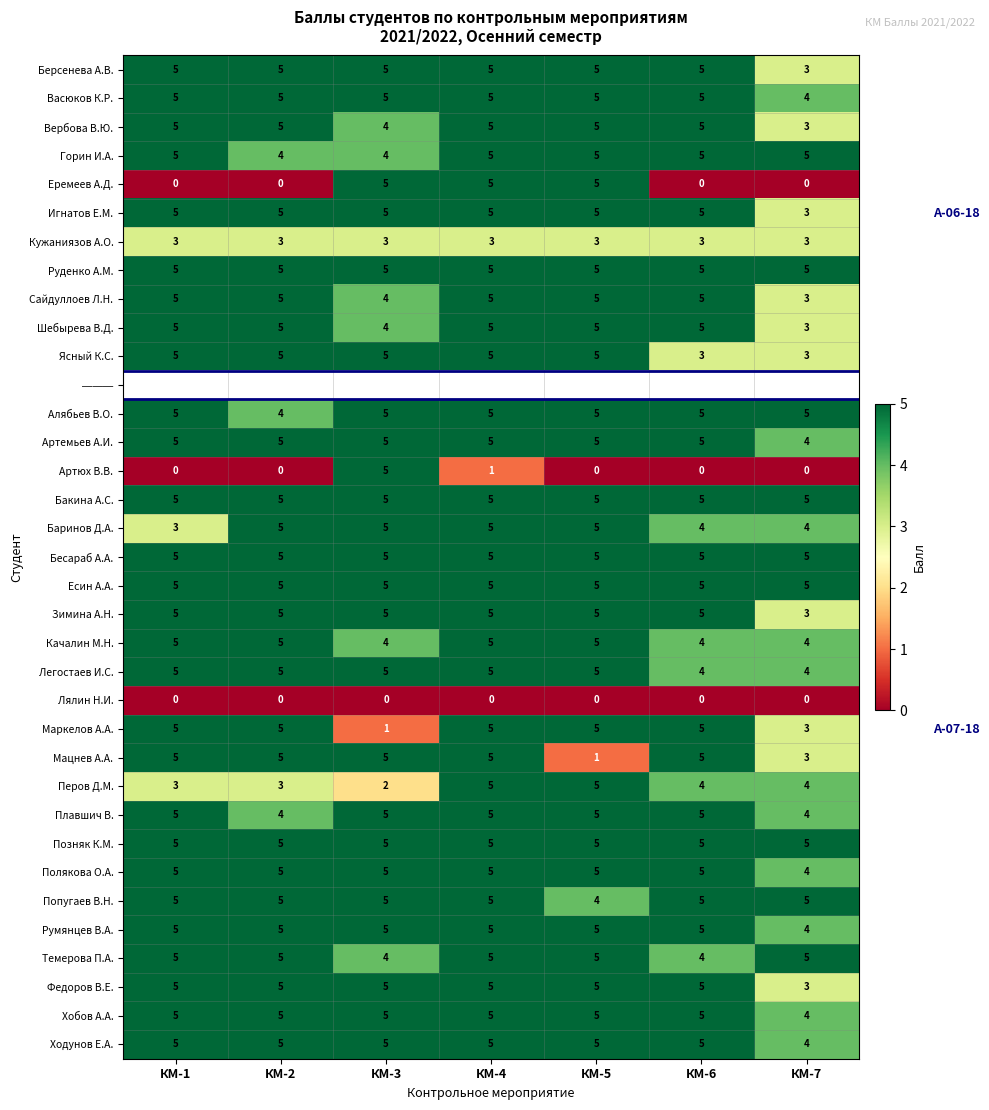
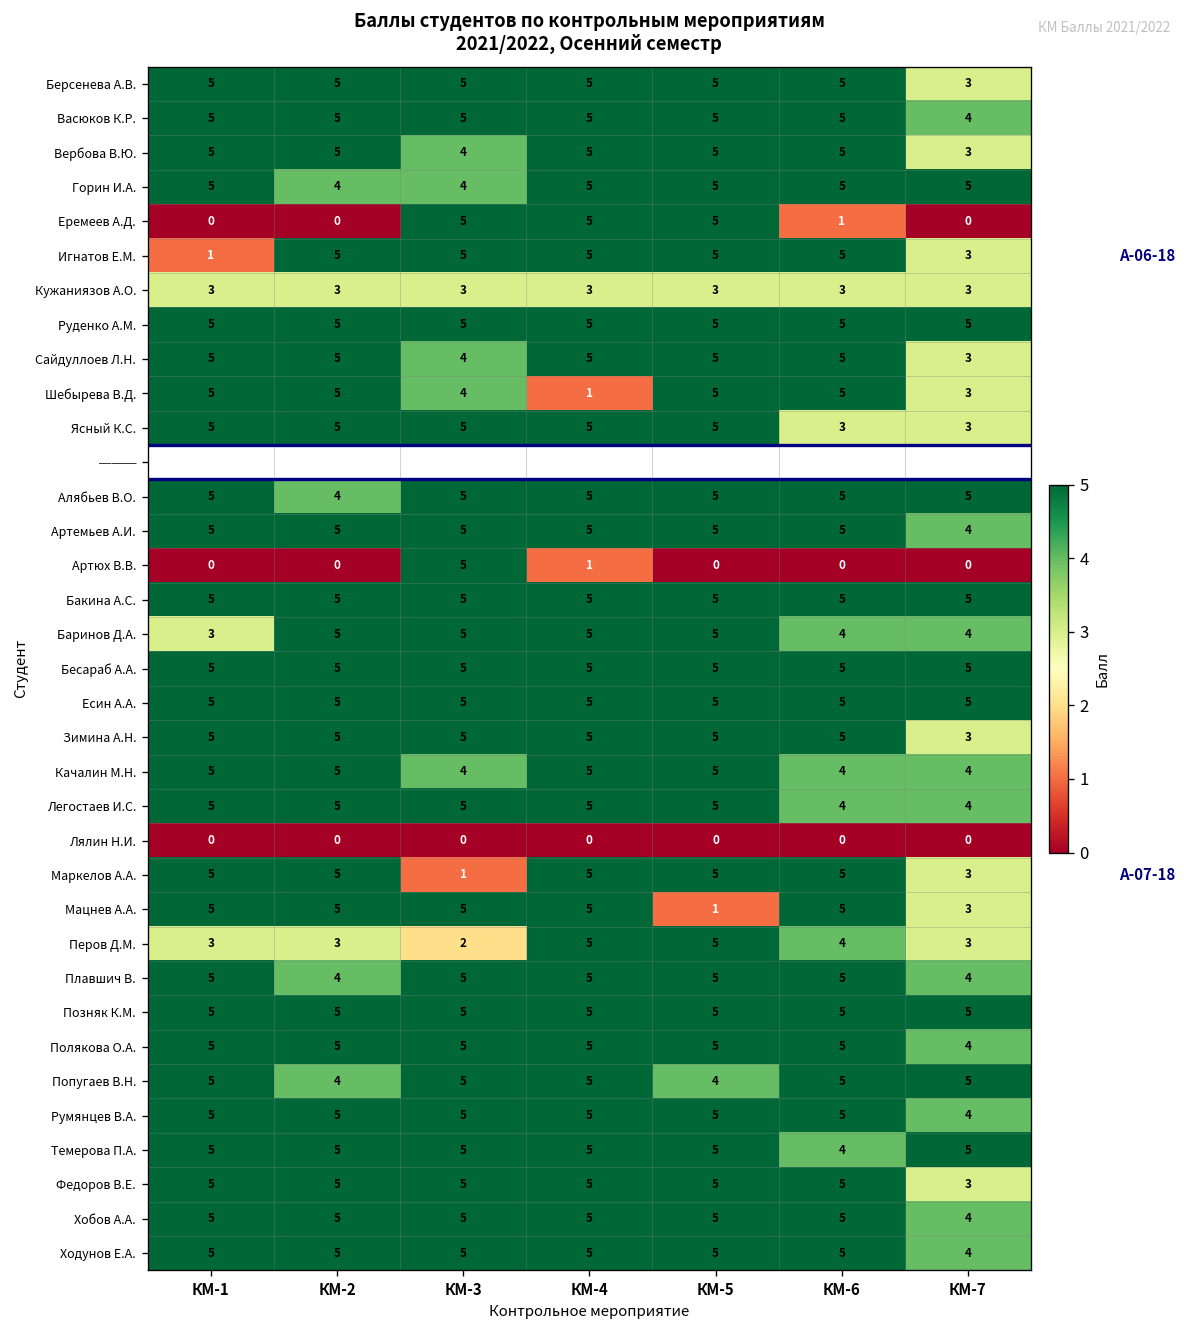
  {
    "Еремеев А.Д.": {
      "КМ-1": 0,
      "КМ-2": 0,
      "КМ-3": 5,
      "КМ-4": 5,
      "КМ-5": 5,
-     "КМ-6": 0,
+     "КМ-6": 1,
      "КМ-7": 0
    },
    "Игнатов Е.М.": {
-     "КМ-1": 5,
+     "КМ-1": 1,
      "КМ-2": 5,
      "КМ-3": 5,
      "КМ-4": 5,
      "КМ-5": 5,
      "КМ-6": 5,
      "КМ-7": 3
    },
    "Шебырева В.Д.": {
      "КМ-1": 5,
      "КМ-2": 5,
      "КМ-3": 4,
-     "КМ-4": 5,
+     "КМ-4": 1,
      "КМ-5": 5,
      "КМ-6": 5,
      "КМ-7": 3
    },
    "Перов Д.М.": {
      "КМ-1": 3,
      "КМ-2": 3,
      "КМ-3": 2,
      "КМ-4": 5,
      "КМ-5": 5,
      "КМ-6": 4,
-     "КМ-7": 4
+     "КМ-7": 3
    },
    "Попугаев В.Н.": {
      "КМ-1": 5,
-     "КМ-2": 5,
+     "КМ-2": 4,
      "КМ-3": 5,
      "КМ-4": 5,
      "КМ-5": 4,
      "КМ-6": 5,
      "КМ-7": 5
    },
    "Темерова П.А.": {
      "КМ-1": 5,
      "КМ-2": 5,
-     "КМ-3": 4,
+     "КМ-3": 5,
      "КМ-4": 5,
      "КМ-5": 5,
      "КМ-6": 4,
      "КМ-7": 5
    }
  }
